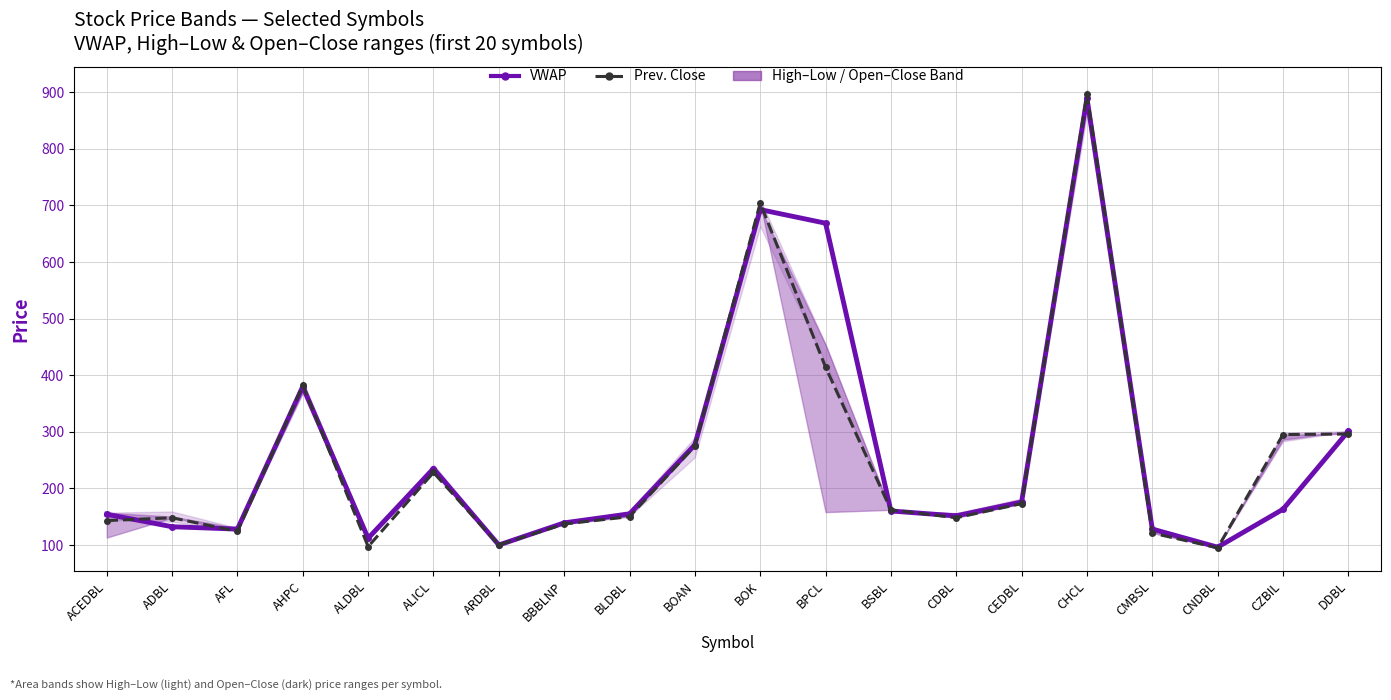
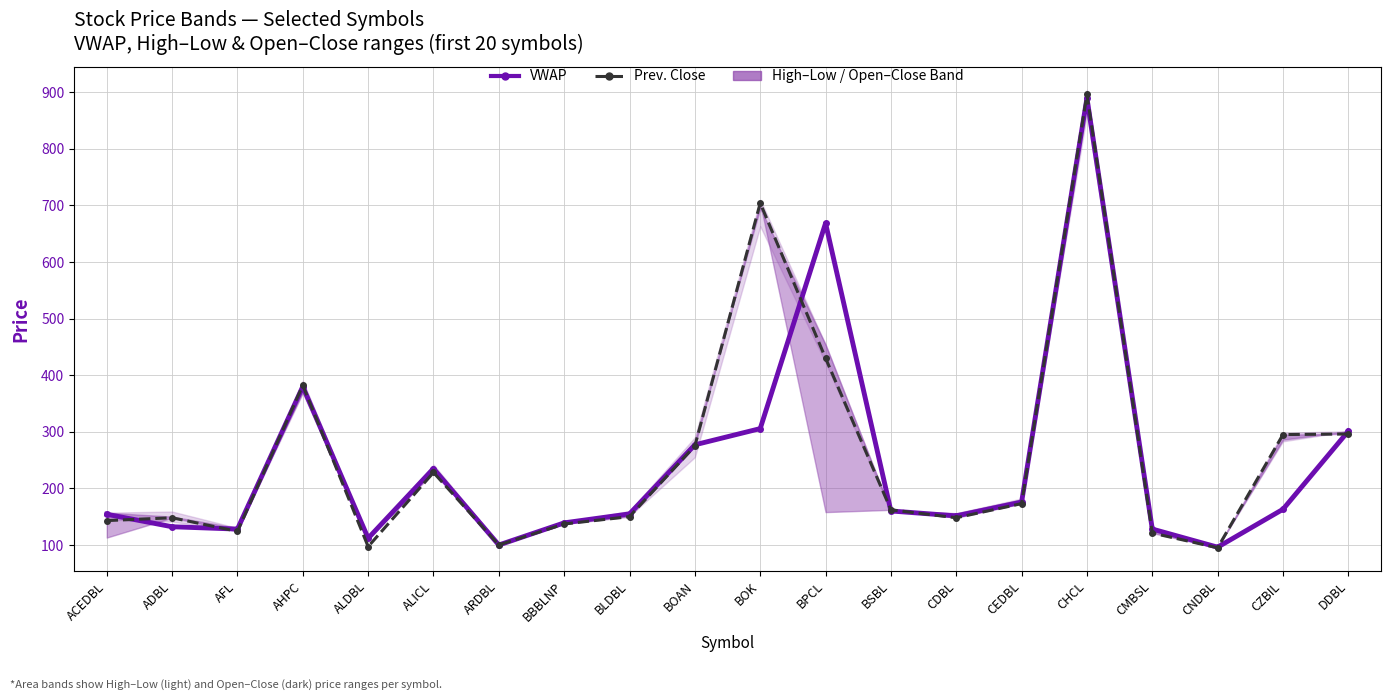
  {
    "VWAP": {
      "ADBL": 130,
-     "BOK": 690,
+     "BOK": 310,
      "BPCL": 670,
      "CHCL": 890,
      "CZBIL": 160
    },
    "Prev. Close": {
      "ACEDBL": 140,
      "ALDBL": 100,
      "ALICL": 230,
      "BLDBL": 150,
-     "BPCL": 410,
+     "BPCL": 430,
      "CMBSL": 120,
      "DDBL": 300
    }
  }
